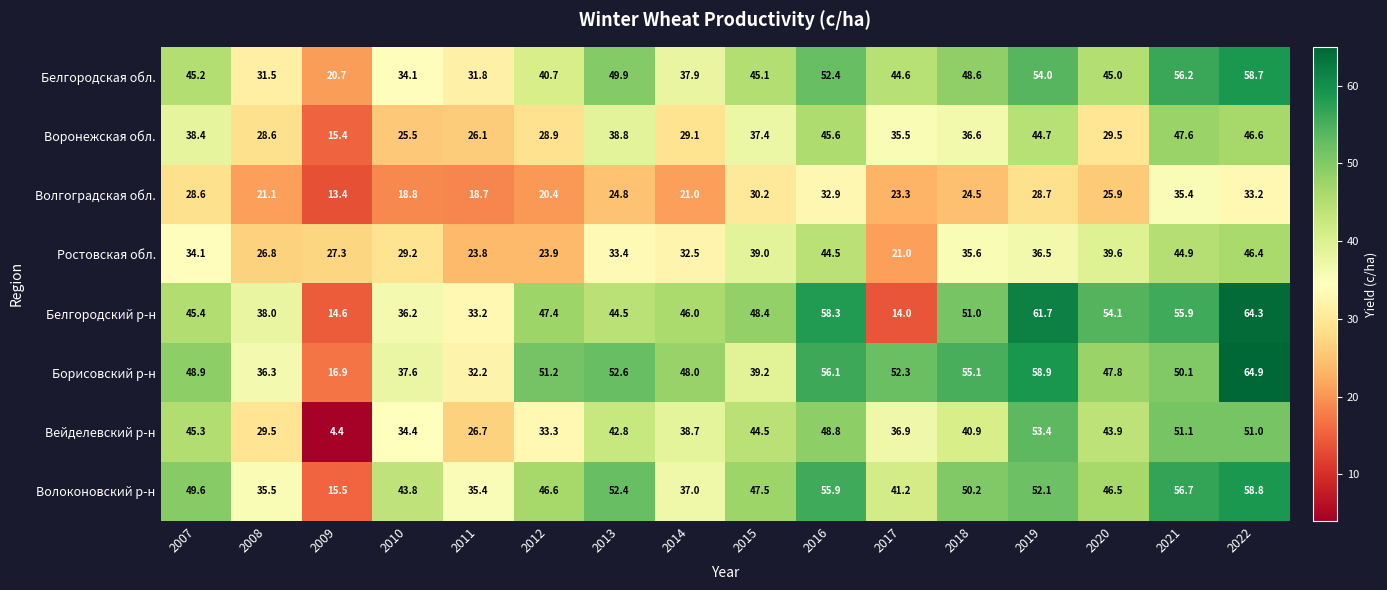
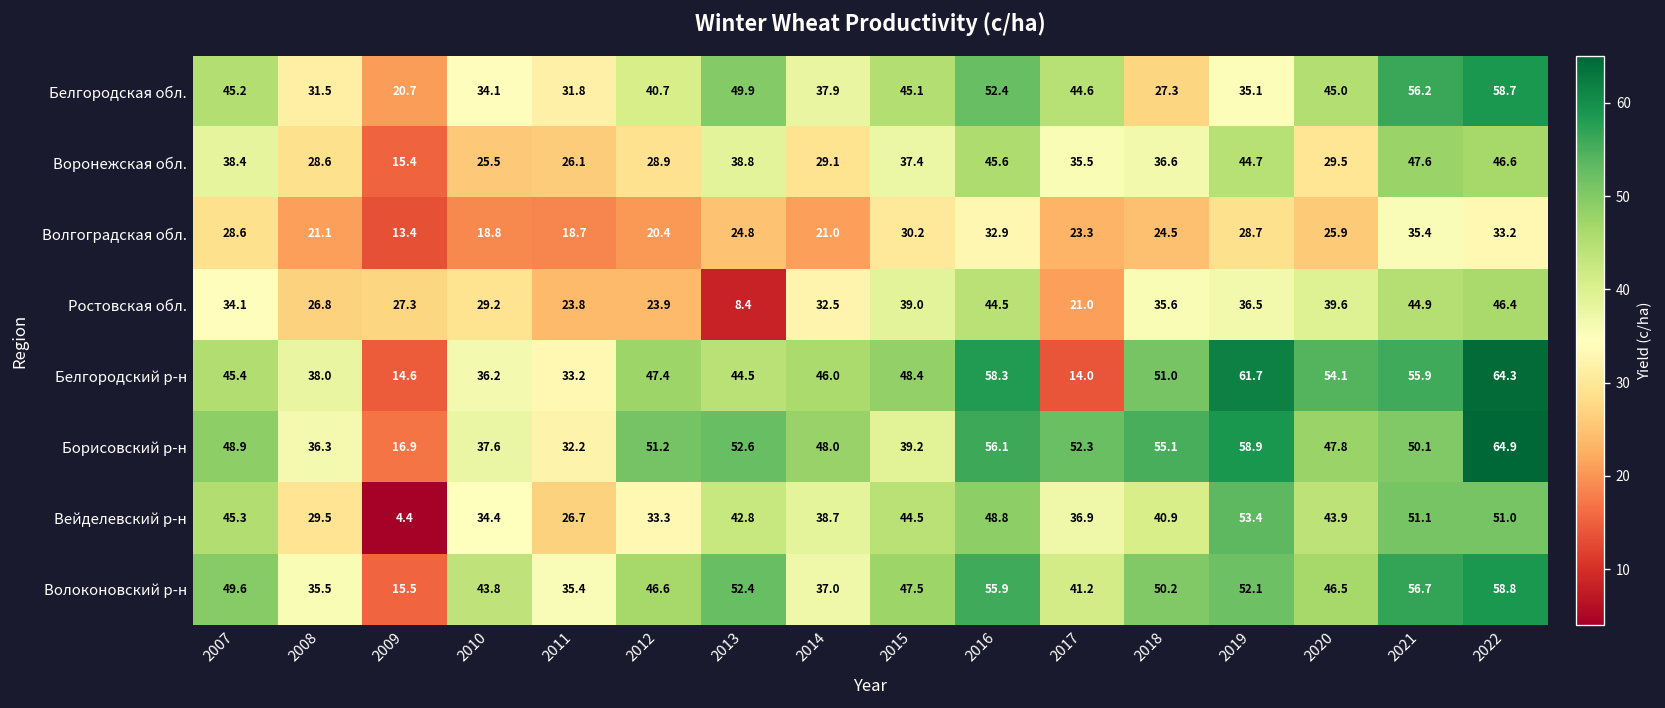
  {
    "Белгородская обл.": {
      "2007": 45.2,
      "2008": 31.5,
      "2009": 20.7,
      "2010": 34.1,
      "2011": 31.8,
      "2012": 40.7,
      "2013": 49.9,
      "2014": 37.9,
      "2015": 45.1,
      "2016": 52.4,
      "2017": 44.6,
-     "2018": 48.6,
-     "2019": 54.0,
+     "2018": 27.3,
+     "2019": 35.1,
      "2020": 45.0,
      "2021": 56.2,
      "2022": 58.7
    },
    "Воронежская обл.": {
      "2007": 38.4,
      "2008": 28.6,
      "2009": 15.4,
      "2010": 25.5,
      "2011": 26.1,
      "2012": 28.9,
      "2013": 38.8,
      "2014": 29.1,
      "2015": 37.4,
      "2016": 45.6,
      "2017": 35.5,
      "2018": 36.6,
      "2019": 44.7,
      "2020": 29.5,
      "2021": 47.6,
      "2022": 46.6
    },
    "Волгоградская обл.": {
      "2007": 28.6,
      "2008": 21.1,
      "2009": 13.4,
      "2010": 18.8,
      "2011": 18.7,
      "2012": 20.4,
      "2013": 24.8,
      "2014": 21.0,
      "2015": 30.2,
      "2016": 32.9,
      "2017": 23.3,
      "2018": 24.5,
      "2019": 28.7,
      "2020": 25.9,
      "2021": 35.4,
      "2022": 33.2
    },
    "Ростовская обл.": {
      "2007": 34.1,
      "2008": 26.8,
      "2009": 27.3,
      "2010": 29.2,
      "2011": 23.8,
      "2012": 23.9,
-     "2013": 33.4,
+     "2013": 8.4,
      "2014": 32.5,
      "2015": 39.0,
      "2016": 44.5,
      "2017": 21.0,
      "2018": 35.6,
      "2019": 36.5,
      "2020": 39.6,
      "2021": 44.9,
      "2022": 46.4
    },
    "Белгородский р-н": {
      "2007": 45.4,
      "2008": 38.0,
      "2009": 14.6,
      "2010": 36.2,
      "2011": 33.2,
      "2012": 47.4,
      "2013": 44.5,
      "2014": 46.0,
      "2015": 48.4,
      "2016": 58.3,
      "2017": 14.0,
      "2018": 51.0,
      "2019": 61.7,
      "2020": 54.1,
      "2021": 55.9,
      "2022": 64.3
    },
    "Борисовский р-н": {
      "2007": 48.9,
      "2008": 36.3,
      "2009": 16.9,
      "2010": 37.6,
      "2011": 32.2,
      "2012": 51.2,
      "2013": 52.6,
      "2014": 48.0,
      "2015": 39.2,
      "2016": 56.1,
      "2017": 52.3,
      "2018": 55.1,
      "2019": 58.9,
      "2020": 47.8,
      "2021": 50.1,
      "2022": 64.9
    },
    "Вейделевский р-н": {
      "2007": 45.3,
      "2008": 29.5,
      "2009": 4.4,
      "2010": 34.4,
      "2011": 26.7,
      "2012": 33.3,
      "2013": 42.8,
      "2014": 38.7,
      "2015": 44.5,
      "2016": 48.8,
      "2017": 36.9,
      "2018": 40.9,
      "2019": 53.4,
      "2020": 43.9,
      "2021": 51.1,
      "2022": 51.0
    },
    "Волоконовский р-н": {
      "2007": 49.6,
      "2008": 35.5,
      "2009": 15.5,
      "2010": 43.8,
      "2011": 35.4,
      "2012": 46.6,
      "2013": 52.4,
      "2014": 37.0,
      "2015": 47.5,
      "2016": 55.9,
      "2017": 41.2,
      "2018": 50.2,
      "2019": 52.1,
      "2020": 46.5,
      "2021": 56.7,
      "2022": 58.8
    }
  }
